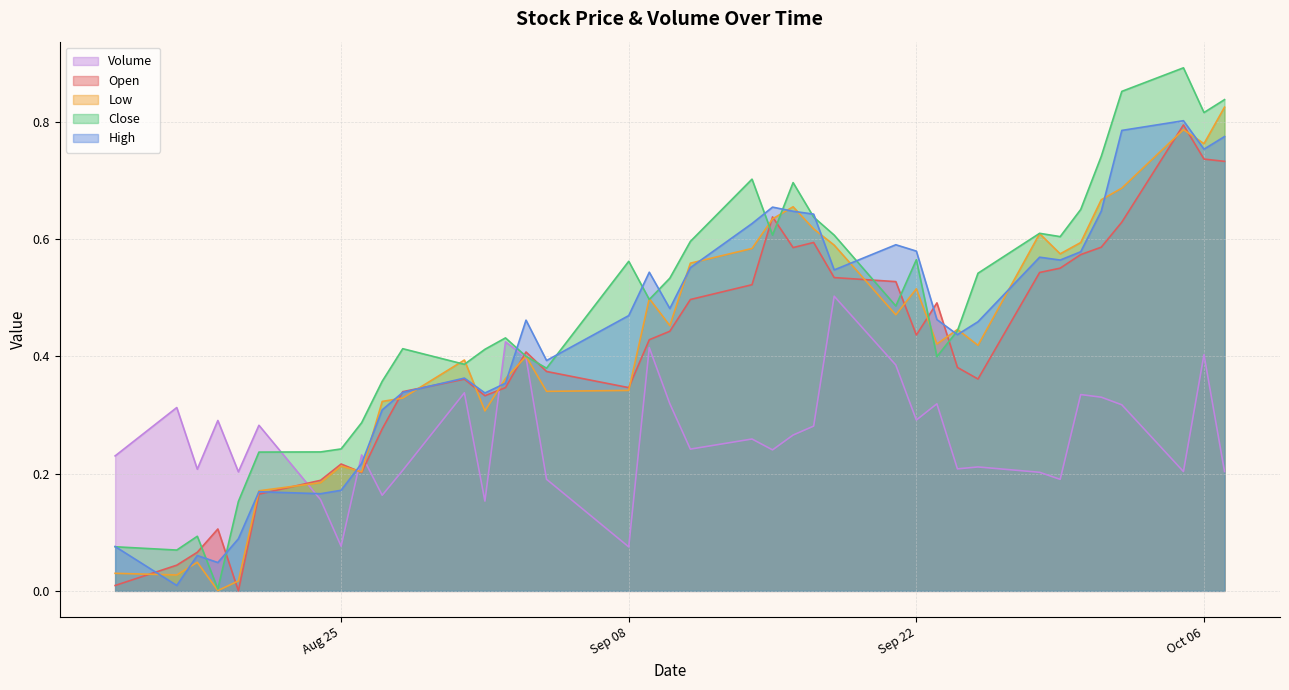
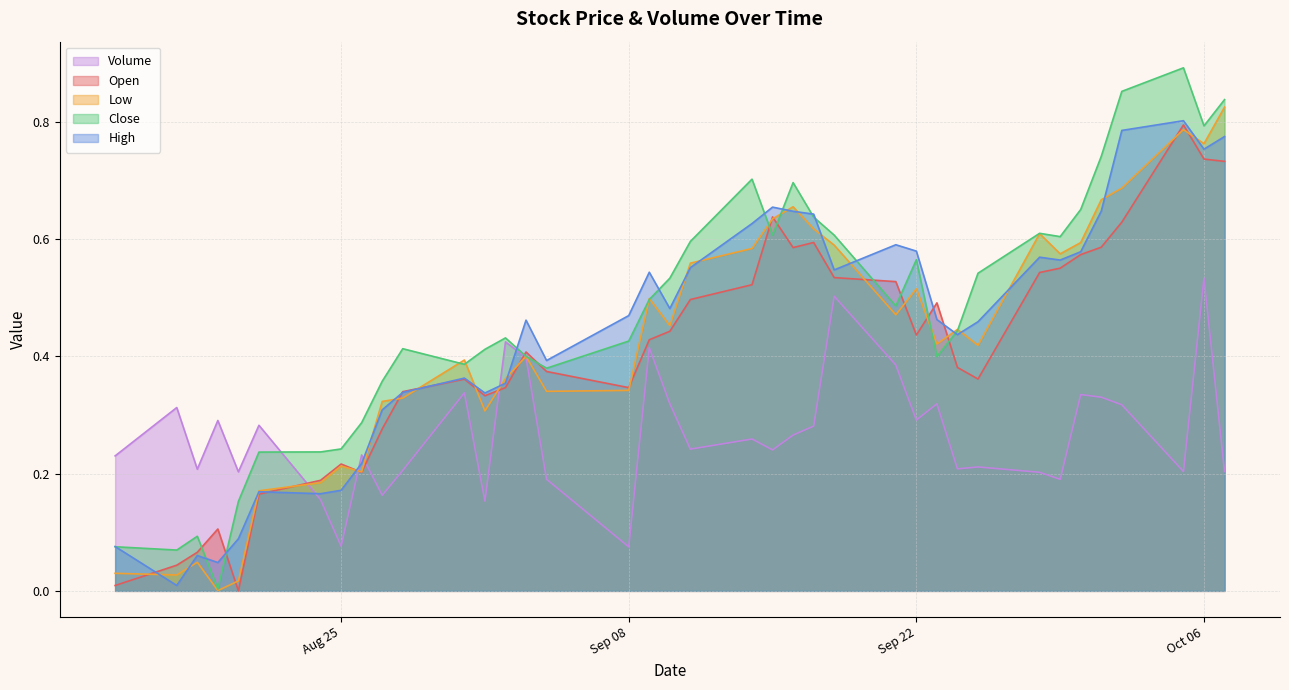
  {
    "Volume": {
      "Aug 25": 0.08,
      "Sep 08": 0.07,
      "Sep 22": 0.29,
-     "Oct 06": 0.40
+     "Oct 06": 0.53
    },
    "Close": {
      "Aug 25": 0.24,
-     "Sep 08": 0.56,
+     "Sep 08": 0.43,
      "Sep 22": 0.56,
-     "Oct 06": 0.82
+     "Oct 06": 0.79
    },
    "High": {
      "Aug 25": 0.17,
      "Sep 08": 0.47,
      "Sep 22": 0.58,
      "Oct 06": 0.75
    }
  }
